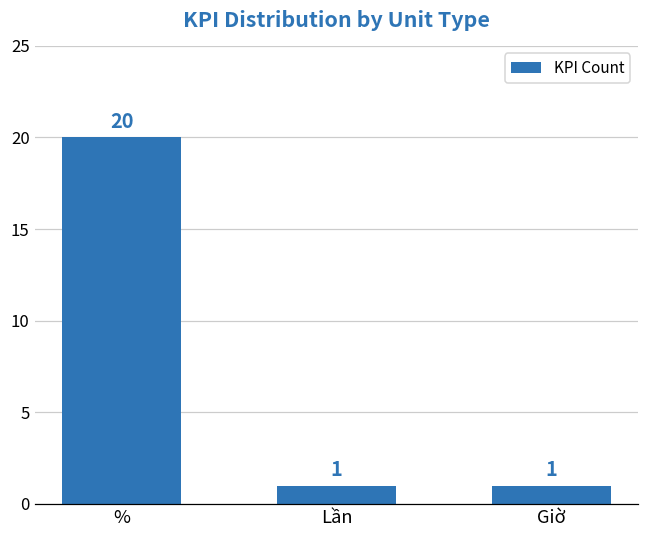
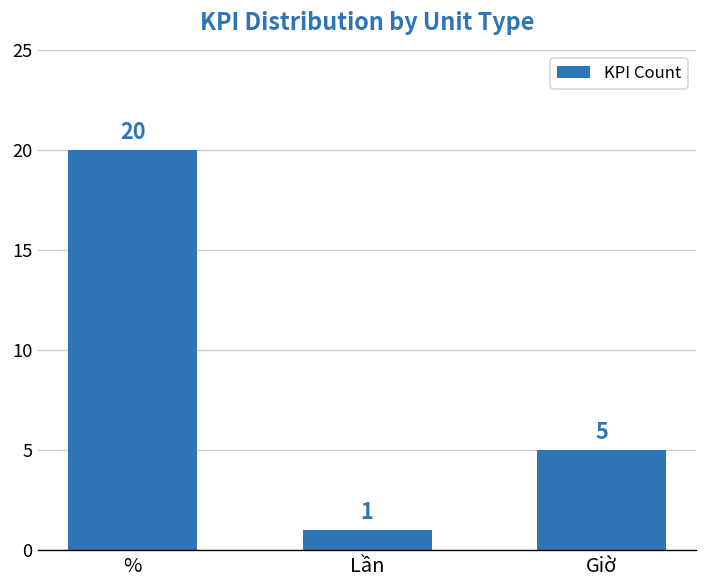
  {
    "%": 20,
    "Lần": 1,
-   "Giờ": 1
+   "Giờ": 5
  }
